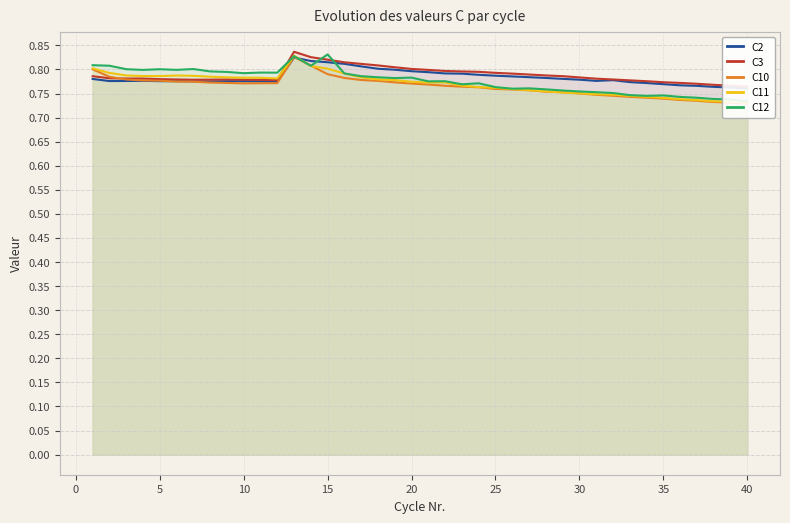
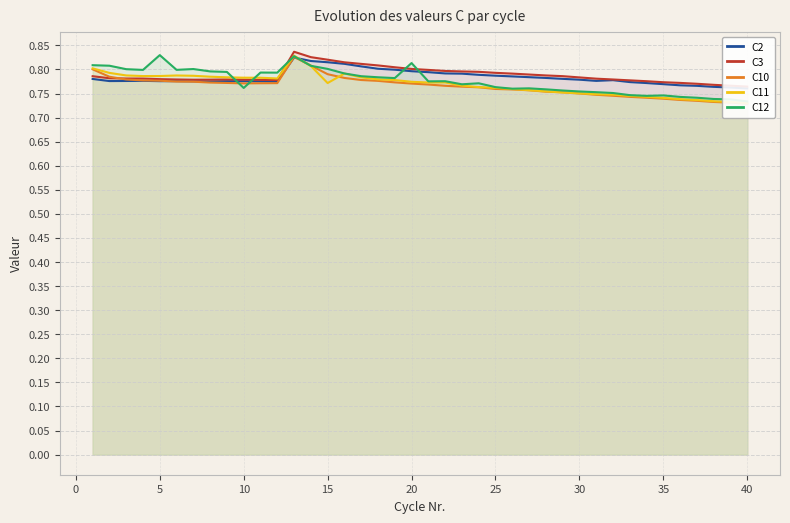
  {
    "C2": {
      "25": 0.79
    },
    "C3": {
      "25": 0.79
    },
    "C10": {
      "15": 0.79
    },
    "C11": {
      "5": 0.79,
-     "15": 0.80
+     "15": 0.77
    },
    "C12": {
-     "5": 0.80,
-     "10": 0.79,
-     "15": 0.83,
-     "20": 0.78
+     "5": 0.83,
+     "10": 0.76,
+     "15": 0.80,
+     "20": 0.81
    }
  }
